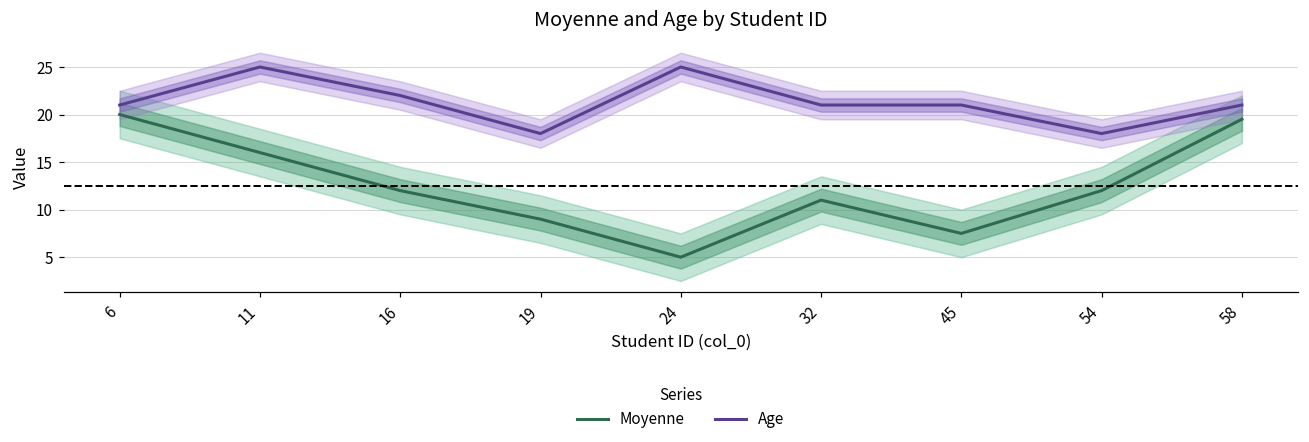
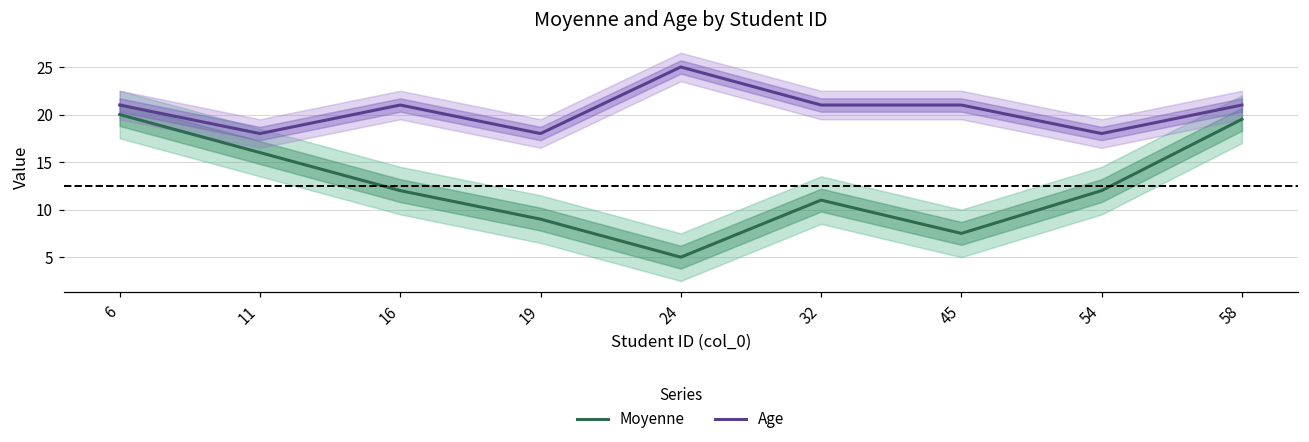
  {
    "Age": {
-     "11": 25,
-     "16": 22,
+     "11": 18,
+     "16": 21,
      "19": 18,
      "24": 25,
      "32": 21,
      "45": 21,
      "54": 18,
      "58": 21
    }
  }
